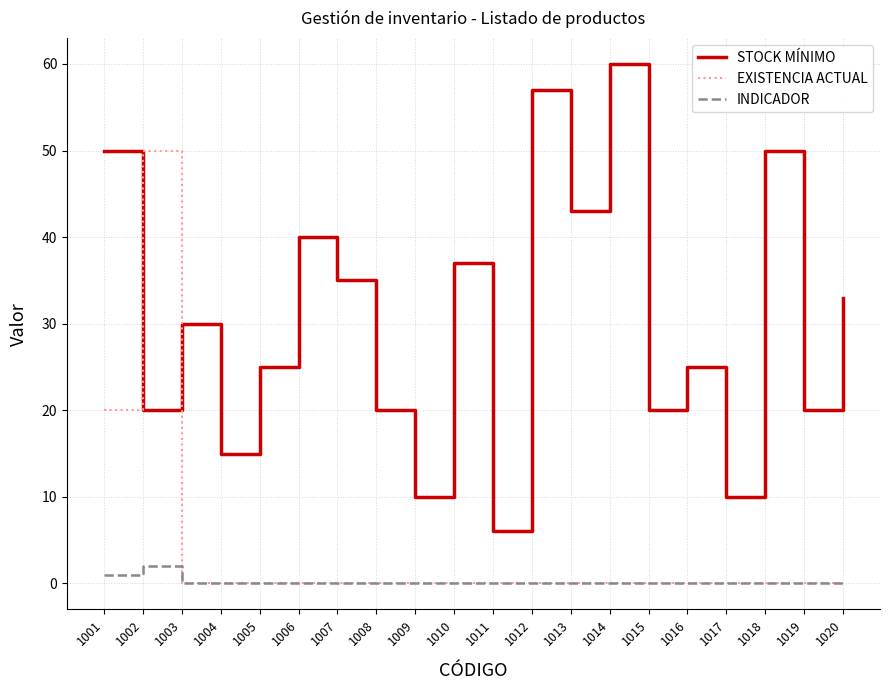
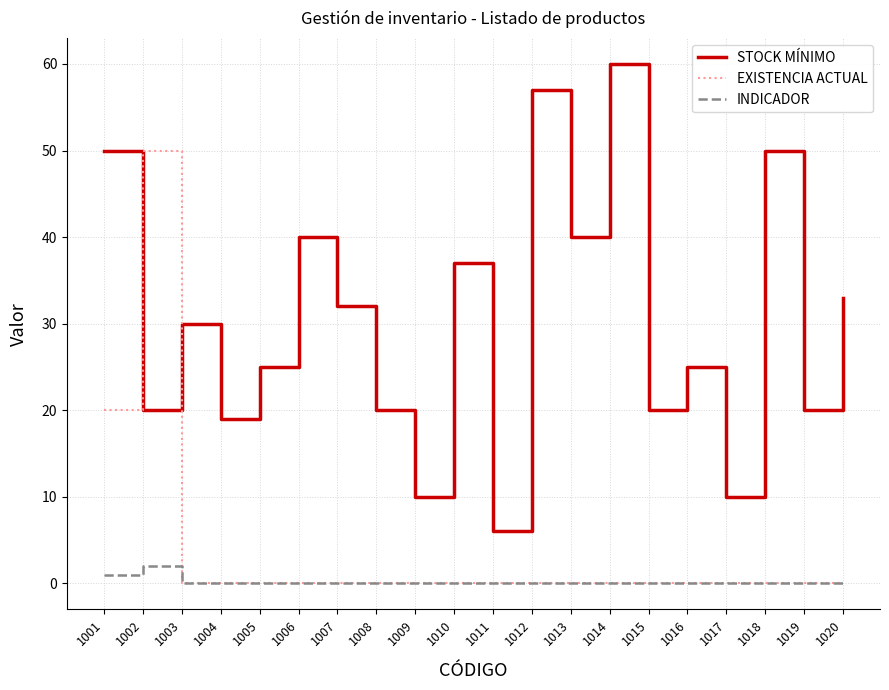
  {
    "STOCK MÍNIMO": {
      "1001": 50,
      "1002": 20,
      "1003": 30,
-     "1004": 15,
+     "1004": 19,
      "1005": 25,
      "1006": 40,
-     "1007": 35,
+     "1007": 32,
      "1008": 20,
      "1009": 10,
      "1010": 37,
      "1011": 6,
      "1012": 57,
-     "1013": 43,
+     "1013": 40,
      "1014": 60,
      "1015": 20,
      "1016": 25,
      "1017": 10,
      "1018": 50,
      "1019": 20,
      "1020": 33
    },
    "EXISTENCIA ACTUAL": {
      "1001": 20,
      "1002": 50
    },
    "INDICADOR": {
      "1001": 1,
      "1002": 2
    }
  }
